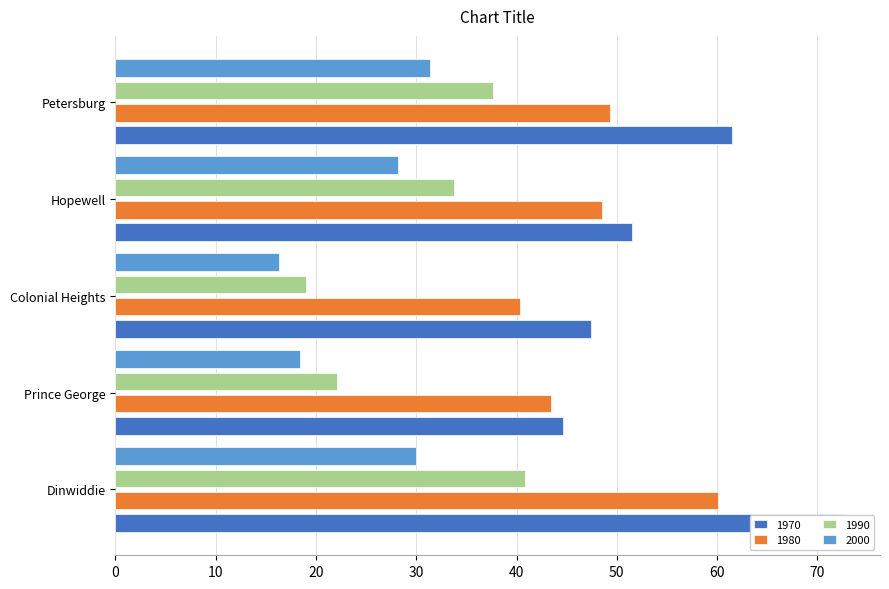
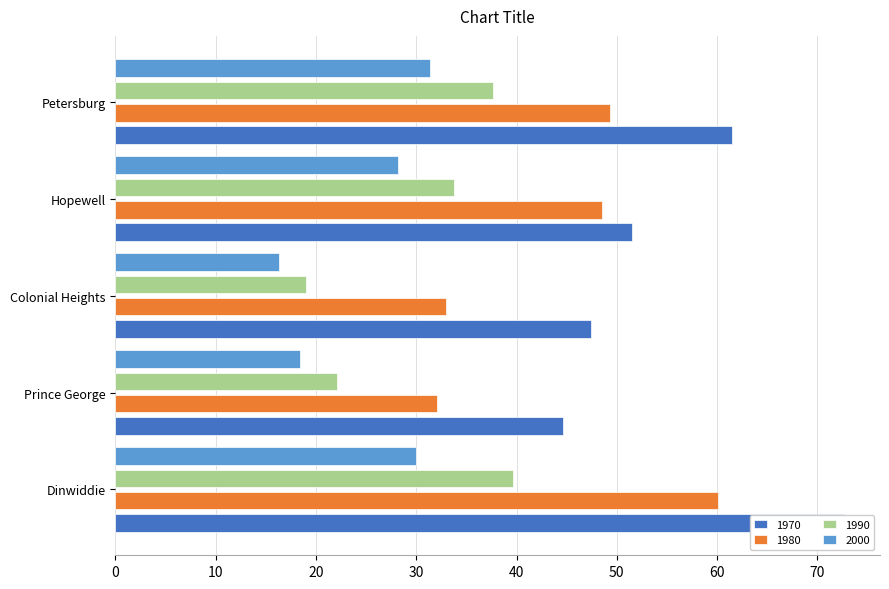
  {
    "1980": {
      "Petersburg": 49.3,
      "Hopewell": 48.5,
-     "Colonial Heights": 40.3,
-     "Prince George": 43.4,
+     "Colonial Heights": 33.0,
+     "Prince George": 32.1,
      "Dinwiddie": 60.1
    },
    "1990": {
      "Petersburg": 37.7,
      "Hopewell": 33.8,
      "Colonial Heights": 19.0,
      "Prince George": 22.1,
-     "Dinwiddie": 40.8
+     "Dinwiddie": 39.6
    }
  }
